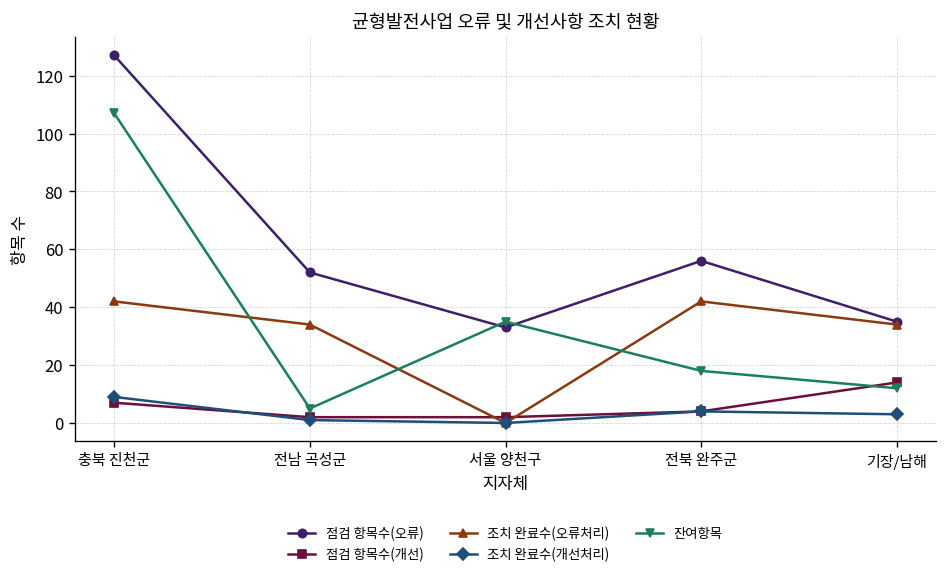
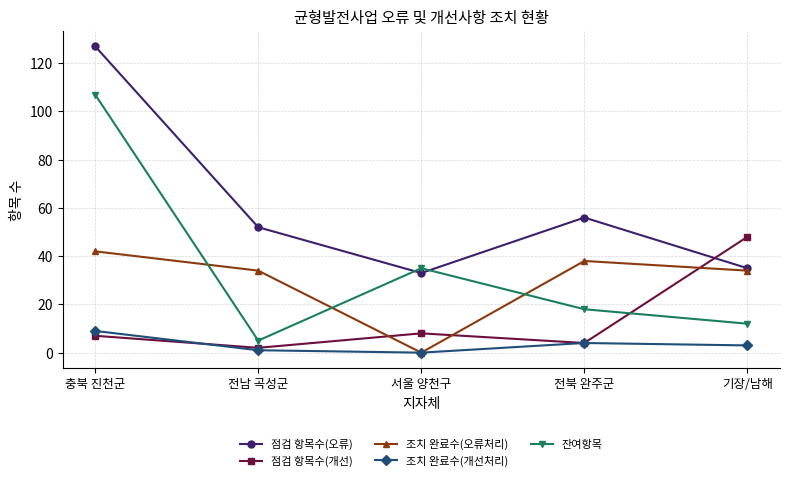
  {
    "점검 항목수(개선)": {
      "충북 진천군": 7,
-     "서울 양천구": 2,
-     "기장/남해": 14
+     "서울 양천구": 8,
+     "기장/남해": 48
    },
    "조치 완료수(오류처리)": {
      "충북 진천군": 42,
      "전남 곡성군": 34,
-     "전북 완주군": 42
+     "전북 완주군": 38
    }
  }
